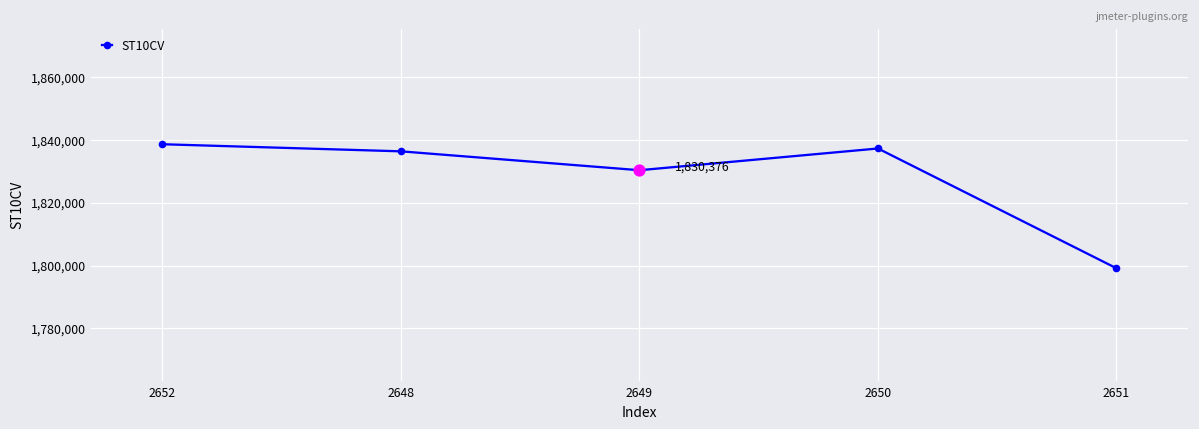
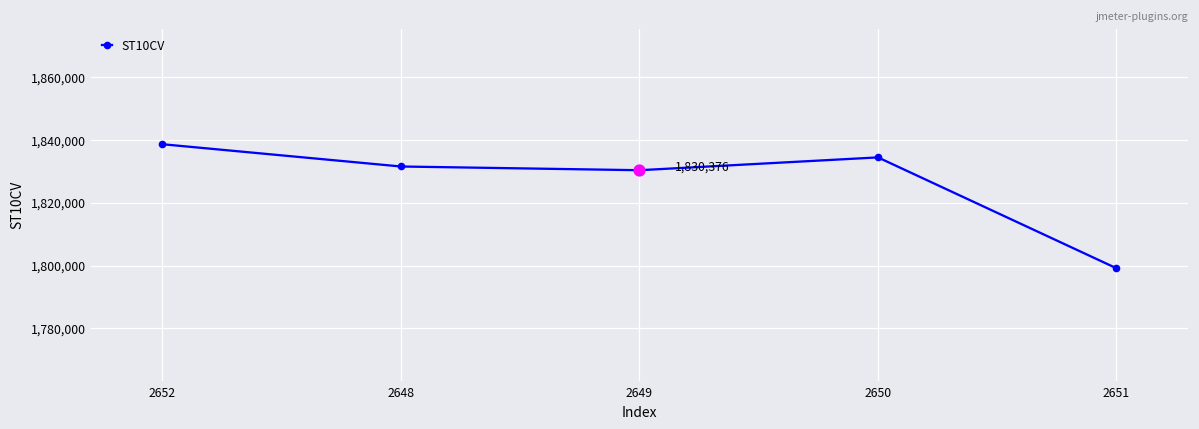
  {
    "ST10CV": {
      "2652": "1,839,000",
-     "2648": "1,836,000",
-     "2650": "1,837,000",
+     "2648": "1,832,000",
+     "2650": "1,834,000",
      "2651": "1,799,000"
    }
  }
